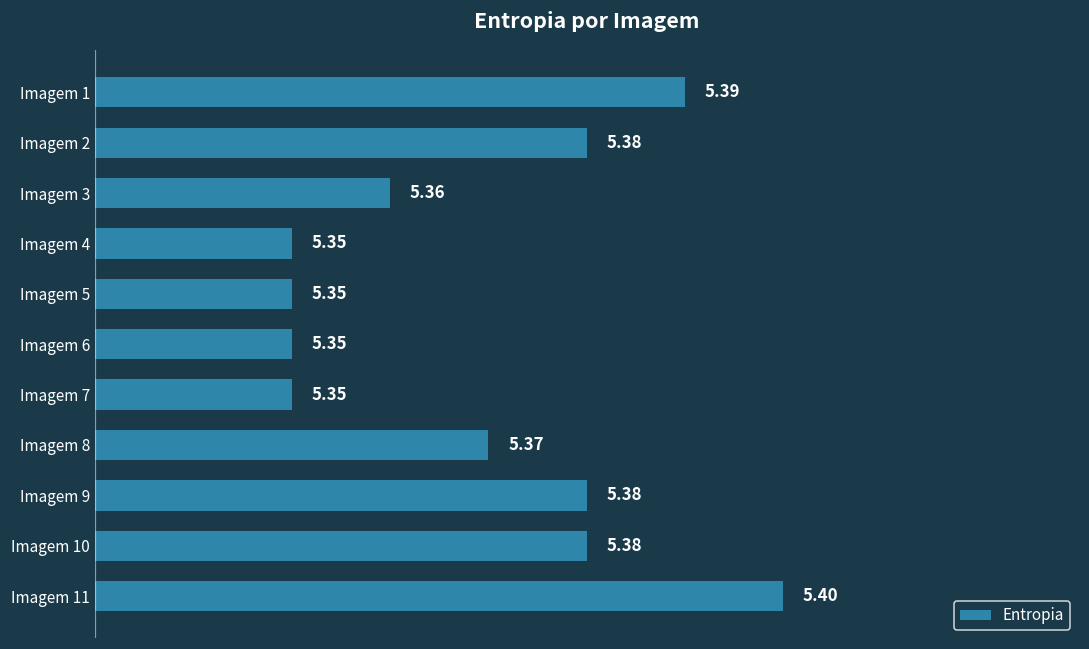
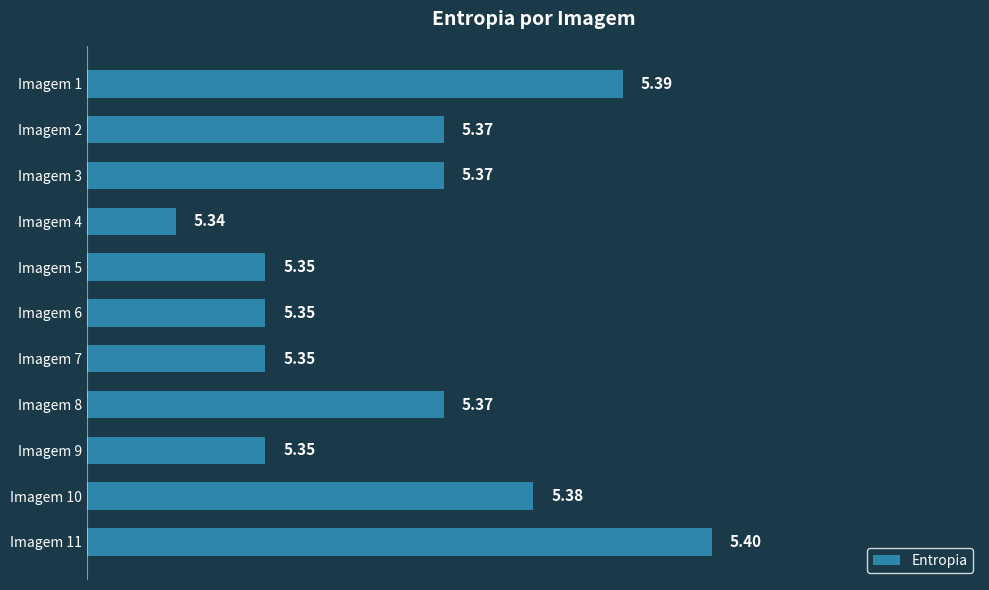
  {
    "Imagem 1": 5.39,
-   "Imagem 2": 5.38,
-   "Imagem 3": 5.36,
-   "Imagem 4": 5.35,
+   "Imagem 2": 5.37,
+   "Imagem 3": 5.37,
+   "Imagem 4": 5.34,
    "Imagem 5": 5.35,
    "Imagem 6": 5.35,
    "Imagem 7": 5.35,
    "Imagem 8": 5.37,
-   "Imagem 9": 5.38,
+   "Imagem 9": 5.35,
    "Imagem 10": 5.38,
    "Imagem 11": 5.40
  }
